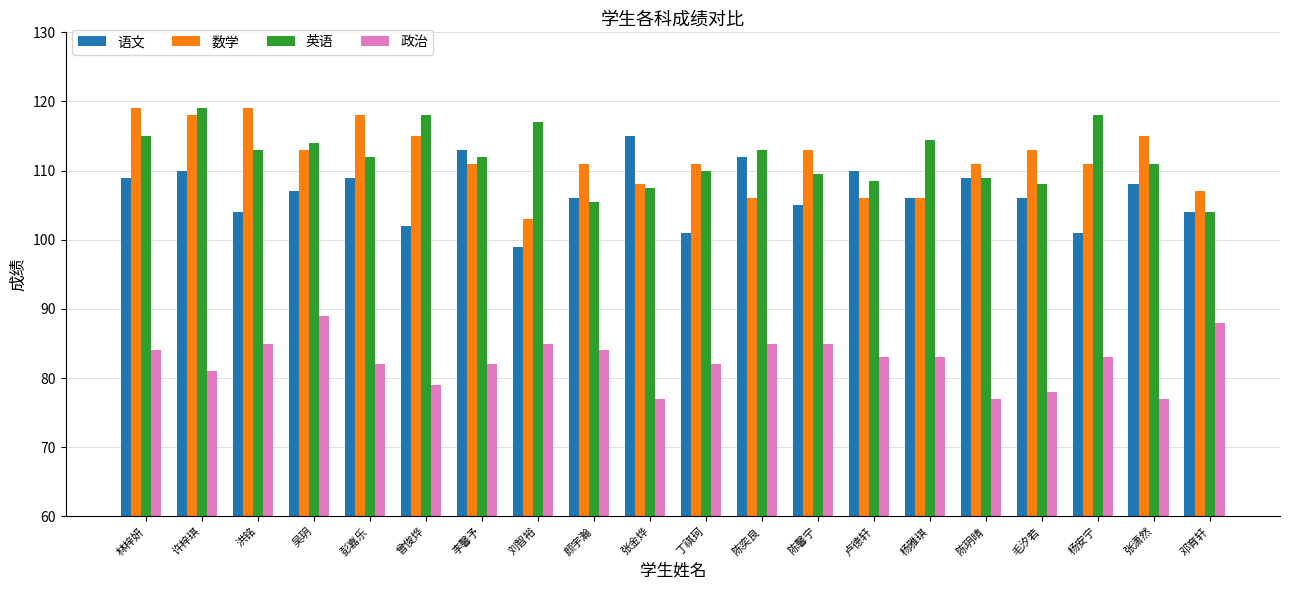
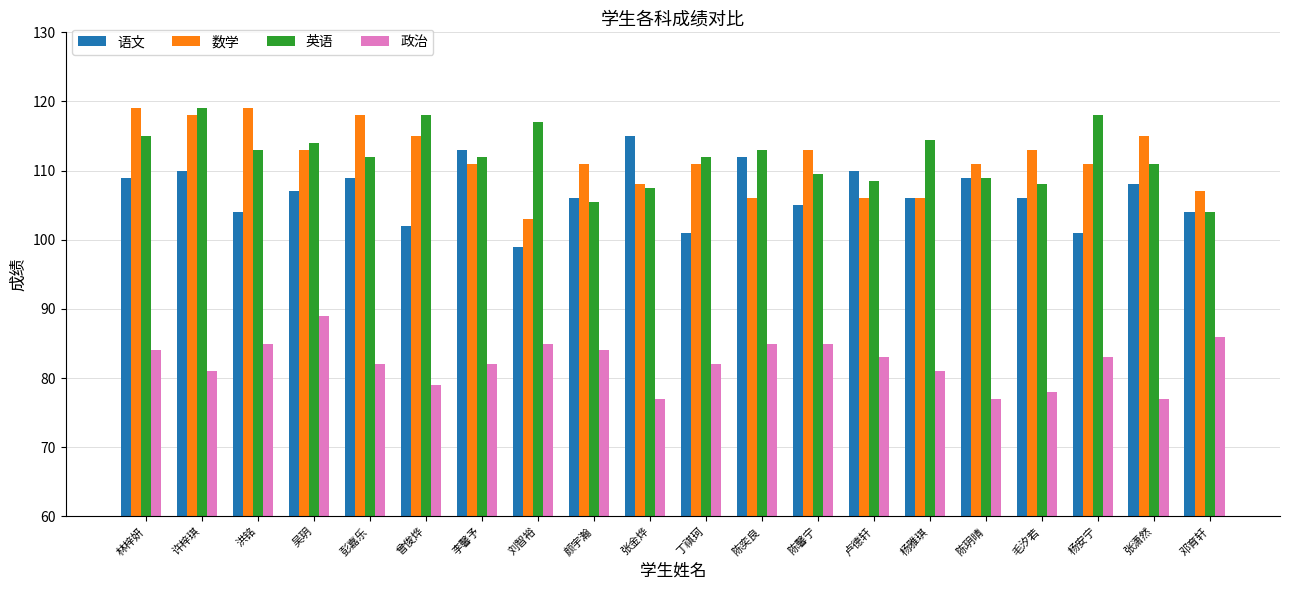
  {
    "语文": {
      "林梓妍": 109,
      "许梓琪": 110,
      "洪铭": 104,
      "吴玥": 107,
      "彭嘉乐": 109,
      "曾俊烨": 102,
      "李馨予": 113,
      "刘智裕": 99,
      "颜宇瀚": 106,
      "张金烨": 115,
      "丁祺珂": 101,
      "陈奕良": 112,
      "陈馨宁": 105,
      "卢德轩": 110,
      "杨雅琪": 106,
      "陈玥晴": 109,
      "毛汐若": 106,
      "杨安宁": 101,
      "张潇然": 108,
      "邓育轩": 104
    },
    "数学": {
      "林梓妍": 119,
      "许梓琪": 118,
      "洪铭": 119,
      "吴玥": 113,
      "彭嘉乐": 118,
      "曾俊烨": 115,
      "李馨予": 111,
      "刘智裕": 103,
      "颜宇瀚": 111,
      "张金烨": 108,
      "丁祺珂": 111,
      "陈奕良": 106,
      "陈馨宁": 113,
      "卢德轩": 106,
      "杨雅琪": 106,
      "陈玥晴": 111,
      "毛汐若": 113,
      "杨安宁": 111,
      "张潇然": 115,
      "邓育轩": 107
    },
    "英语": {
      "林梓妍": 115,
      "许梓琪": 119,
      "洪铭": 113,
      "吴玥": 114,
      "彭嘉乐": 112,
      "曾俊烨": 118,
      "李馨予": 112,
      "刘智裕": 117,
      "颜宇瀚": 106,
      "张金烨": 108,
-     "丁祺珂": 110,
+     "丁祺珂": 112,
      "陈奕良": 113,
      "陈馨宁": 110,
      "卢德轩": 109,
      "杨雅琪": 115,
      "陈玥晴": 109,
      "毛汐若": 108,
      "杨安宁": 118,
      "张潇然": 111,
      "邓育轩": 104
    },
    "政治": {
      "林梓妍": 84,
      "许梓琪": 81,
      "洪铭": 85,
      "吴玥": 89,
      "彭嘉乐": 82,
      "曾俊烨": 79,
      "李馨予": 82,
      "刘智裕": 85,
      "颜宇瀚": 84,
      "张金烨": 77,
      "丁祺珂": 82,
      "陈奕良": 85,
      "陈馨宁": 85,
      "卢德轩": 83,
-     "杨雅琪": 83,
+     "杨雅琪": 81,
      "陈玥晴": 77,
      "毛汐若": 78,
      "杨安宁": 83,
      "张潇然": 77,
-     "邓育轩": 88
+     "邓育轩": 86
    }
  }
